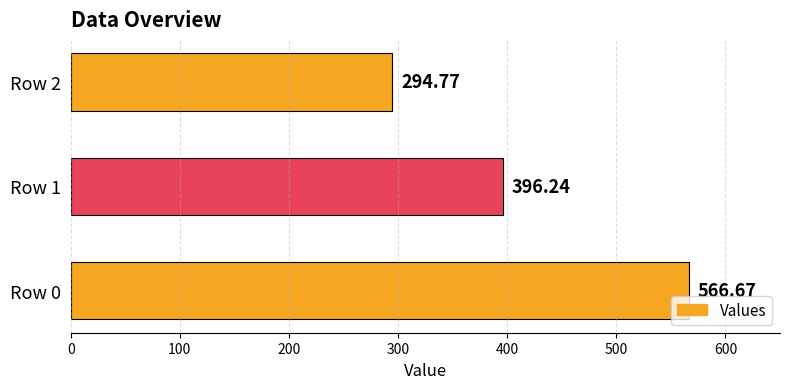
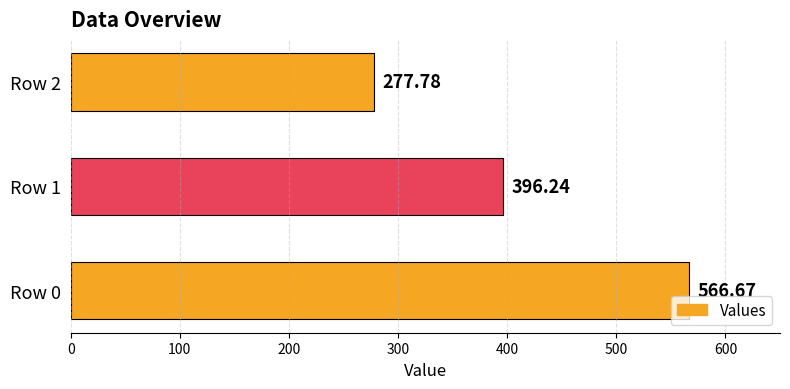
  {
-   "Row 2": 294.77,
+   "Row 2": 277.78,
    "Row 1": 396.24
  }
